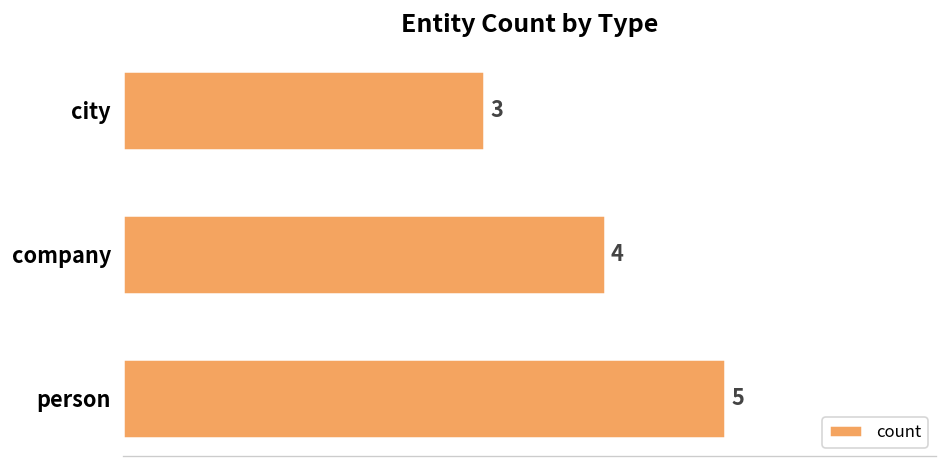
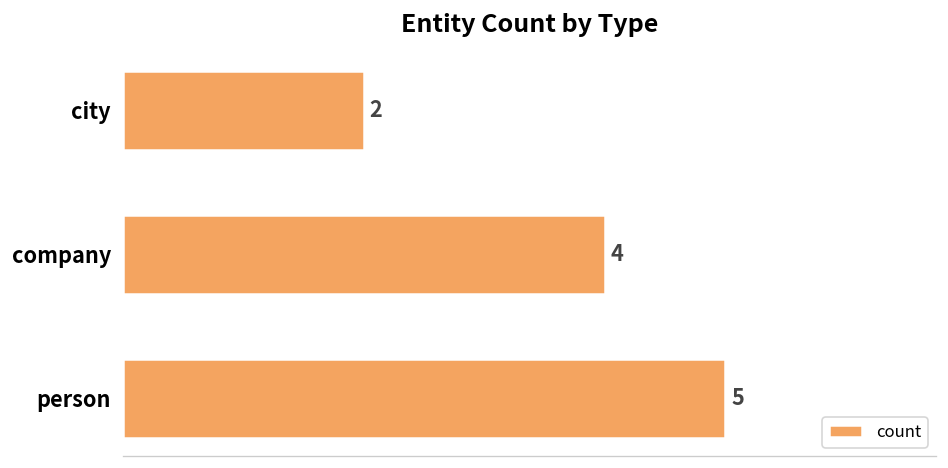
  {
-   "city": 3,
+   "city": 2,
    "company": 4,
    "person": 5
  }
